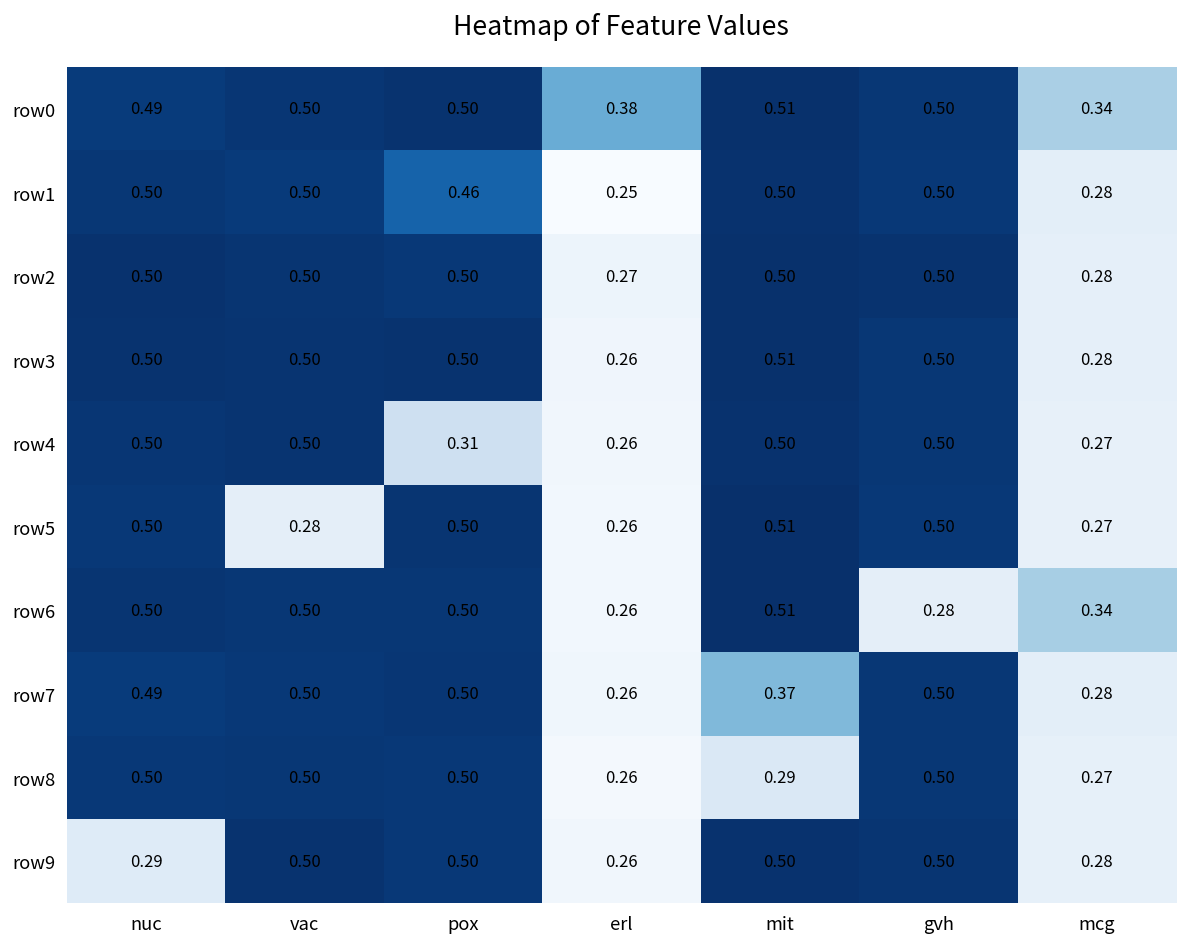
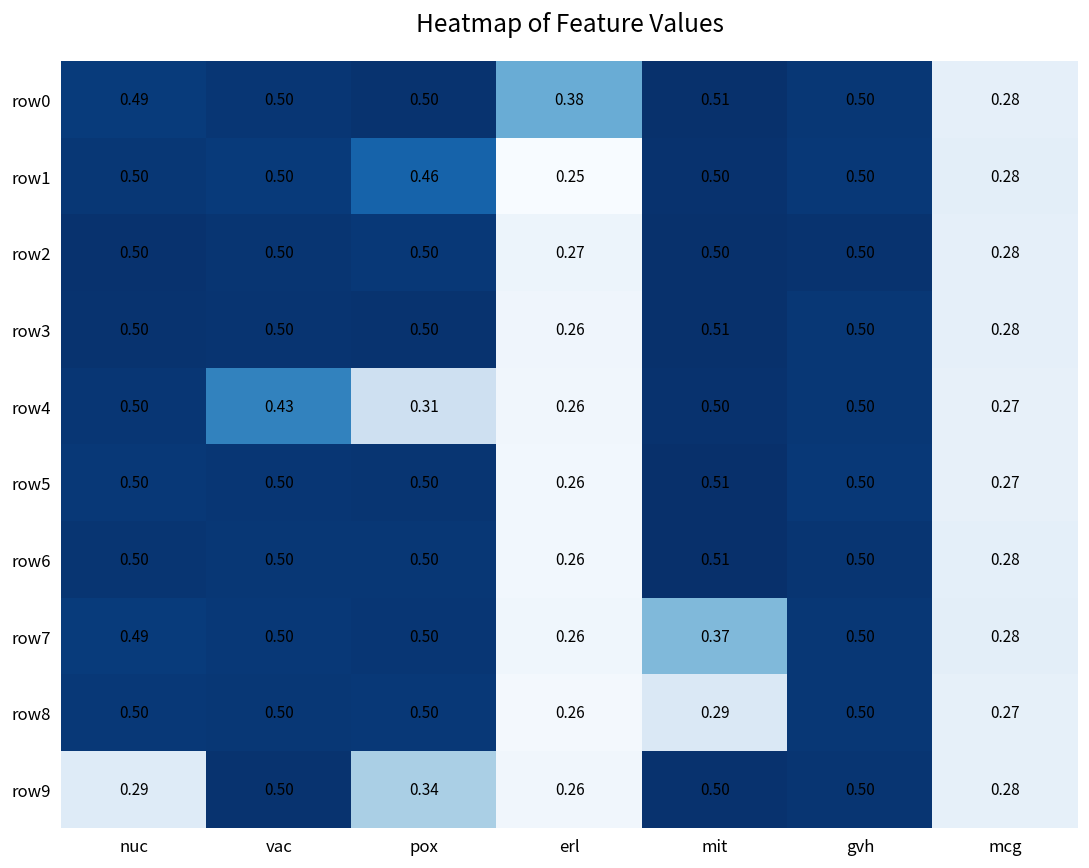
  {
    "row0": {
      "nuc": 0.49,
      "vac": 0.50,
      "pox": 0.50,
      "erl": 0.38,
      "mit": 0.51,
      "gvh": 0.50,
-     "mcg": 0.34
+     "mcg": 0.28
    },
    "row1": {
      "nuc": 0.50,
      "vac": 0.50,
      "pox": 0.46,
      "erl": 0.25,
      "mit": 0.50,
      "gvh": 0.50,
      "mcg": 0.28
    },
    "row2": {
      "nuc": 0.50,
      "vac": 0.50,
      "pox": 0.50,
      "erl": 0.27,
      "mit": 0.50,
      "gvh": 0.50,
      "mcg": 0.28
    },
    "row3": {
      "nuc": 0.50,
      "vac": 0.50,
      "pox": 0.50,
      "erl": 0.26,
      "mit": 0.51,
      "gvh": 0.50,
      "mcg": 0.28
    },
    "row4": {
      "nuc": 0.50,
-     "vac": 0.50,
+     "vac": 0.43,
      "pox": 0.31,
      "erl": 0.26,
      "mit": 0.50,
      "gvh": 0.50,
      "mcg": 0.27
    },
    "row5": {
      "nuc": 0.50,
-     "vac": 0.28,
+     "vac": 0.50,
      "pox": 0.50,
      "erl": 0.26,
      "mit": 0.51,
      "gvh": 0.50,
      "mcg": 0.27
    },
    "row6": {
      "nuc": 0.50,
      "vac": 0.50,
      "pox": 0.50,
      "erl": 0.26,
      "mit": 0.51,
-     "gvh": 0.28,
-     "mcg": 0.34
+     "gvh": 0.50,
+     "mcg": 0.28
    },
    "row7": {
      "nuc": 0.49,
      "vac": 0.50,
      "pox": 0.50,
      "erl": 0.26,
      "mit": 0.37,
      "gvh": 0.50,
      "mcg": 0.28
    },
    "row8": {
      "nuc": 0.50,
      "vac": 0.50,
      "pox": 0.50,
      "erl": 0.26,
      "mit": 0.29,
      "gvh": 0.50,
      "mcg": 0.27
    },
    "row9": {
      "nuc": 0.29,
      "vac": 0.50,
-     "pox": 0.50,
+     "pox": 0.34,
      "erl": 0.26,
      "mit": 0.50,
      "gvh": 0.50,
      "mcg": 0.28
    }
  }
